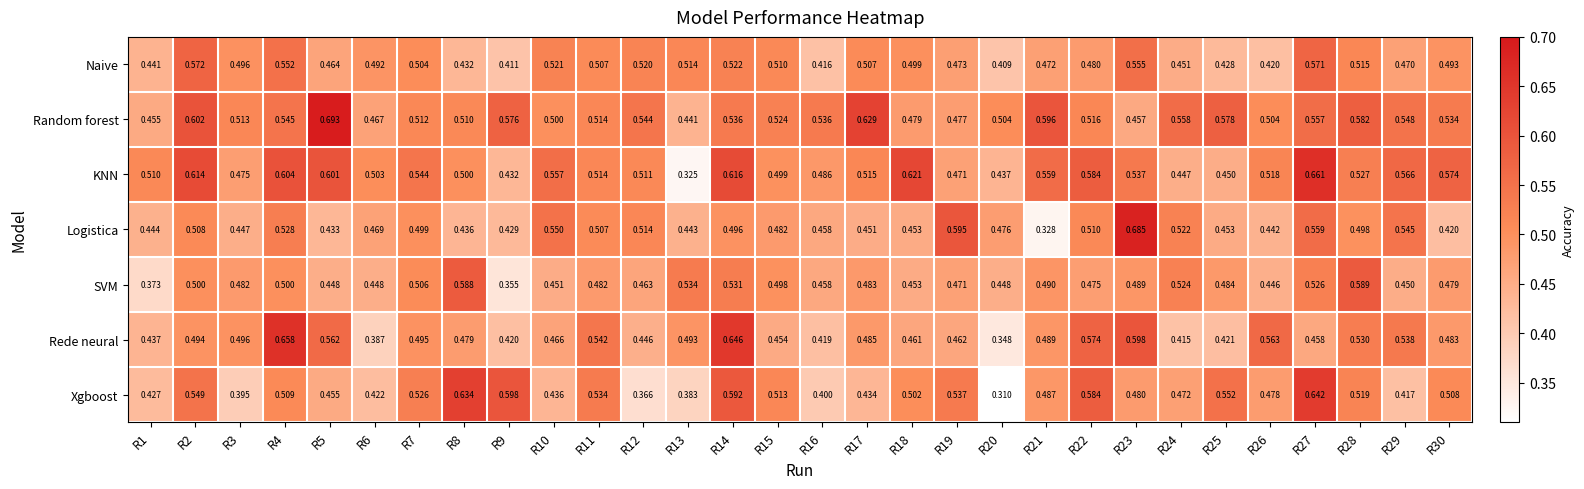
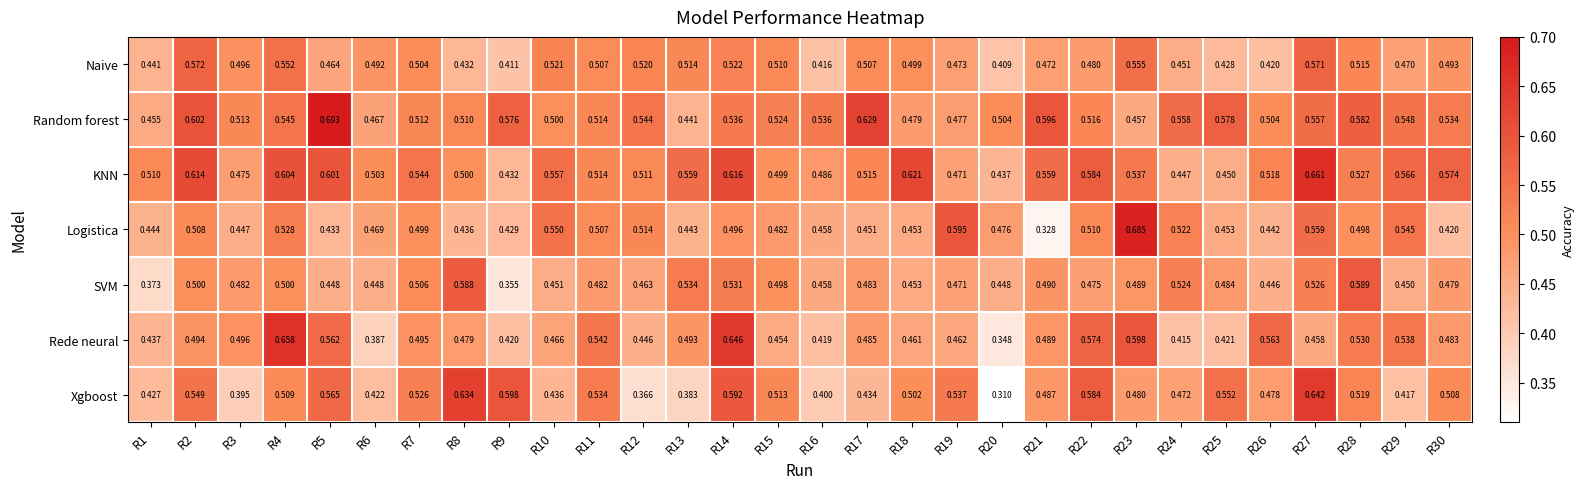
  {
    "KNN": {
      "R1": 0.510,
      "R2": 0.614,
      "R3": 0.475,
      "R4": 0.604,
      "R5": 0.601,
      "R6": 0.503,
      "R7": 0.544,
      "R8": 0.500,
      "R9": 0.432,
      "R10": 0.557,
      "R11": 0.514,
      "R12": 0.511,
-     "R13": 0.325,
+     "R13": 0.559,
      "R14": 0.616,
      "R15": 0.499,
      "R16": 0.486,
      "R17": 0.515,
      "R18": 0.621,
      "R19": 0.471,
      "R20": 0.437,
      "R21": 0.559,
      "R22": 0.584,
      "R23": 0.537,
      "R24": 0.447,
      "R25": 0.450,
      "R26": 0.518,
      "R27": 0.661,
      "R28": 0.527,
      "R29": 0.566,
      "R30": 0.574
    },
    "Xgboost": {
      "R1": 0.427,
      "R2": 0.549,
      "R3": 0.395,
      "R4": 0.509,
-     "R5": 0.455,
+     "R5": 0.565,
      "R6": 0.422,
      "R7": 0.526,
      "R8": 0.634,
      "R9": 0.598,
      "R10": 0.436,
      "R11": 0.534,
      "R12": 0.366,
      "R13": 0.383,
      "R14": 0.592,
      "R15": 0.513,
      "R16": 0.400,
      "R17": 0.434,
      "R18": 0.502,
      "R19": 0.537,
      "R20": 0.310,
      "R21": 0.487,
      "R22": 0.584,
      "R23": 0.480,
      "R24": 0.472,
      "R25": 0.552,
      "R26": 0.478,
      "R27": 0.642,
      "R28": 0.519,
      "R29": 0.417,
      "R30": 0.508
    }
  }
